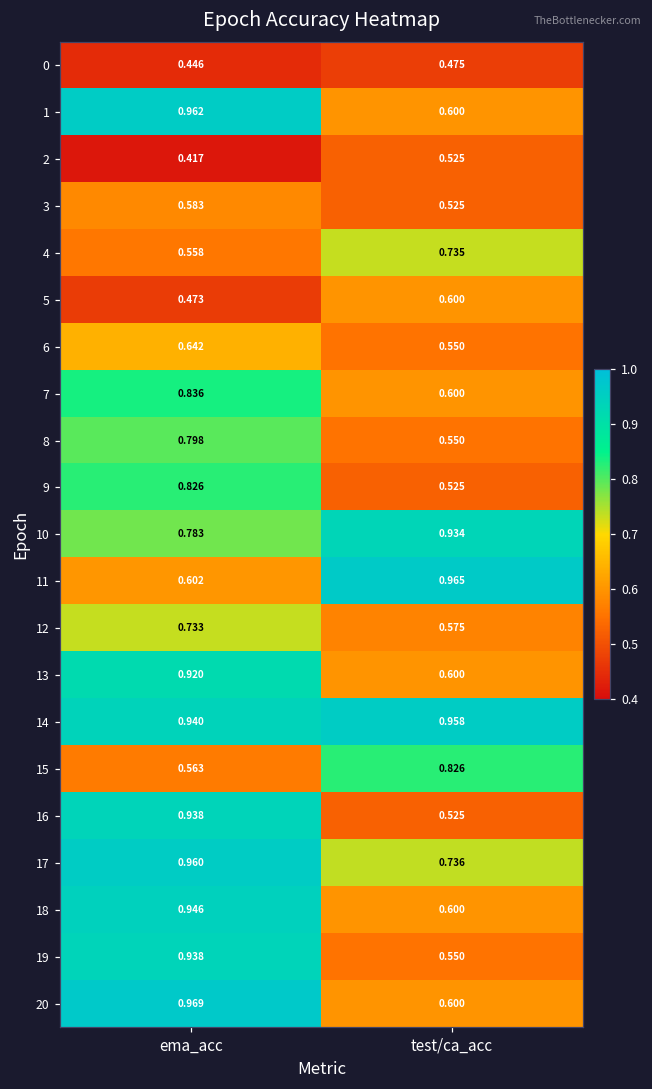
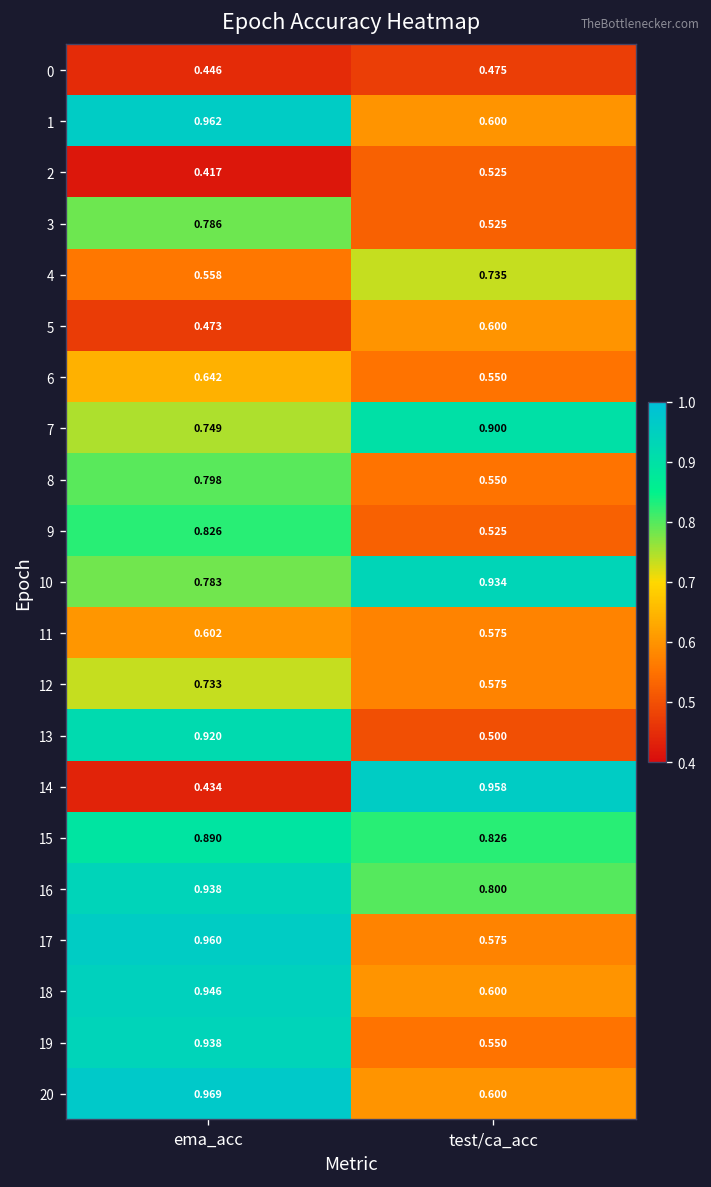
  {
    "0": {
      "ema_acc": 0.446,
      "test/ca_acc": 0.475
    },
    "1": {
      "ema_acc": 0.962,
      "test/ca_acc": 0.600
    },
    "2": {
      "ema_acc": 0.417,
      "test/ca_acc": 0.525
    },
    "3": {
-     "ema_acc": 0.583,
+     "ema_acc": 0.786,
      "test/ca_acc": 0.525
    },
    "4": {
      "ema_acc": 0.558,
      "test/ca_acc": 0.735
    },
    "5": {
      "ema_acc": 0.473,
      "test/ca_acc": 0.600
    },
    "6": {
      "ema_acc": 0.642,
      "test/ca_acc": 0.550
    },
    "7": {
-     "ema_acc": 0.836,
-     "test/ca_acc": 0.600
+     "ema_acc": 0.749,
+     "test/ca_acc": 0.900
    },
    "8": {
      "ema_acc": 0.798,
      "test/ca_acc": 0.550
    },
    "9": {
      "ema_acc": 0.826,
      "test/ca_acc": 0.525
    },
    "10": {
      "ema_acc": 0.783,
      "test/ca_acc": 0.934
    },
    "11": {
      "ema_acc": 0.602,
-     "test/ca_acc": 0.965
+     "test/ca_acc": 0.575
    },
    "12": {
      "ema_acc": 0.733,
      "test/ca_acc": 0.575
    },
    "13": {
      "ema_acc": 0.920,
-     "test/ca_acc": 0.600
+     "test/ca_acc": 0.500
    },
    "14": {
-     "ema_acc": 0.940,
+     "ema_acc": 0.434,
      "test/ca_acc": 0.958
    },
    "15": {
-     "ema_acc": 0.563,
+     "ema_acc": 0.890,
      "test/ca_acc": 0.826
    },
    "16": {
      "ema_acc": 0.938,
-     "test/ca_acc": 0.525
+     "test/ca_acc": 0.800
    },
    "17": {
      "ema_acc": 0.960,
-     "test/ca_acc": 0.736
+     "test/ca_acc": 0.575
    },
    "18": {
      "ema_acc": 0.946,
      "test/ca_acc": 0.600
    },
    "19": {
      "ema_acc": 0.938,
      "test/ca_acc": 0.550
    },
    "20": {
      "ema_acc": 0.969,
      "test/ca_acc": 0.600
    }
  }
